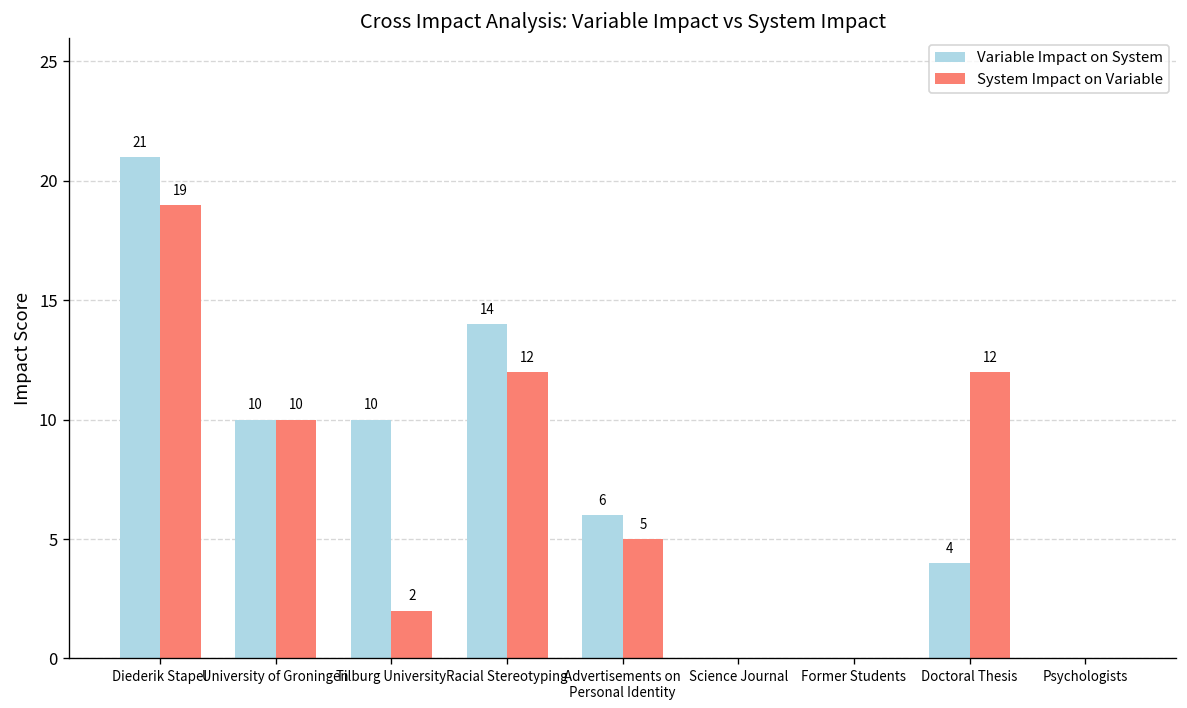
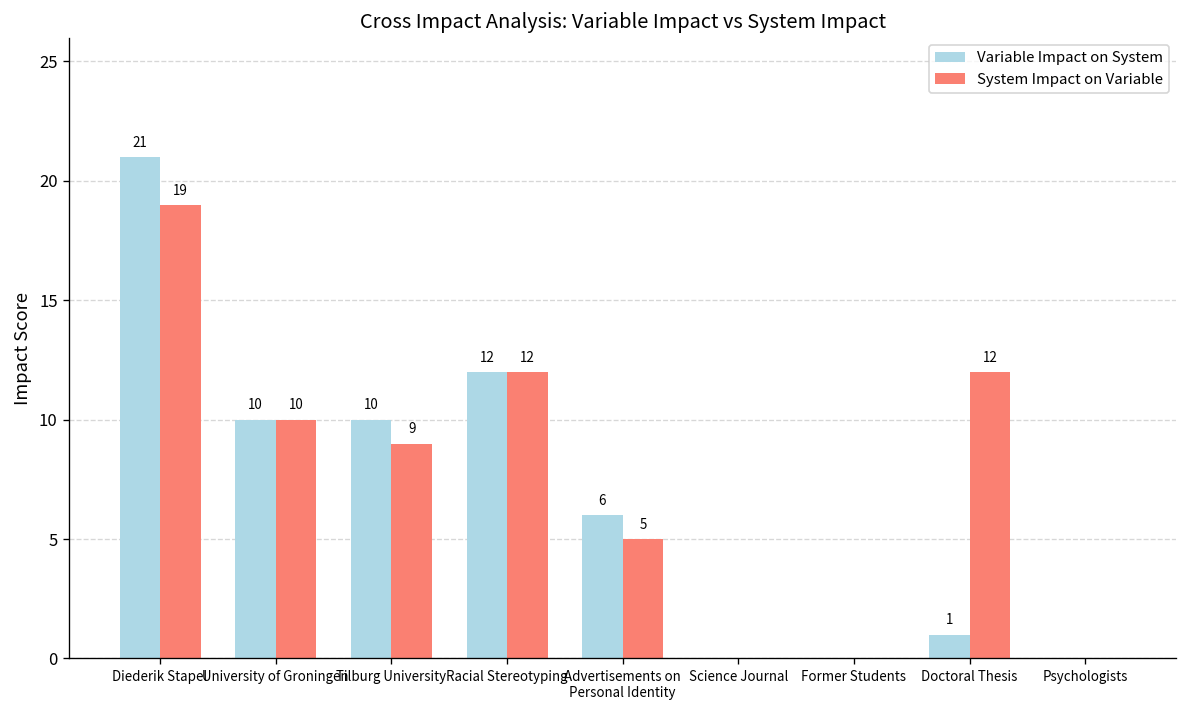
  {
    "Variable Impact on System": {
      "Diederik Stapel": 21,
      "University of Groningen": 10,
      "Tilburg University": 10,
-     "Racial Stereotyping": 14,
+     "Racial Stereotyping": 12,
      "Advertisements on Personal Identity": 6,
-     "Doctoral Thesis": 4
+     "Doctoral Thesis": 1
    },
    "System Impact on Variable": {
      "Diederik Stapel": 19,
      "University of Groningen": 10,
-     "Tilburg University": 2,
+     "Tilburg University": 9,
      "Racial Stereotyping": 12,
      "Advertisements on Personal Identity": 5,
      "Doctoral Thesis": 12
    }
  }
